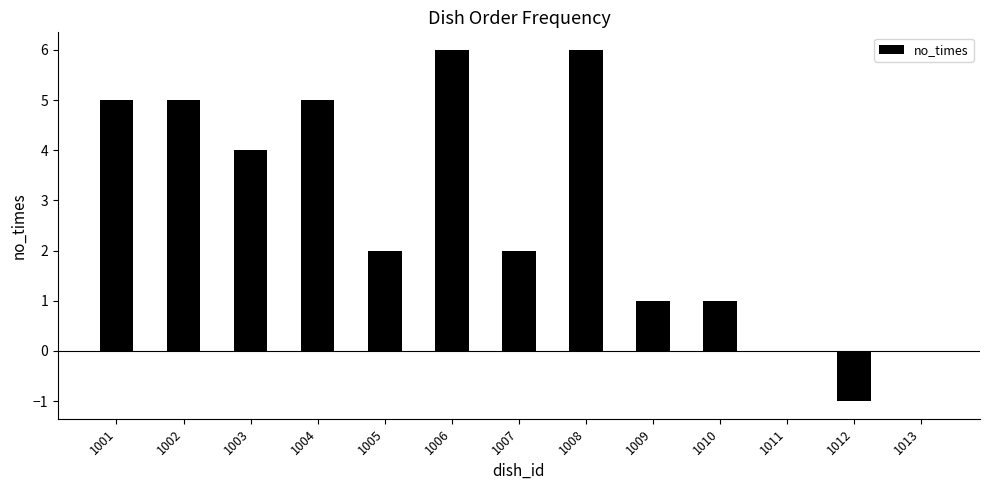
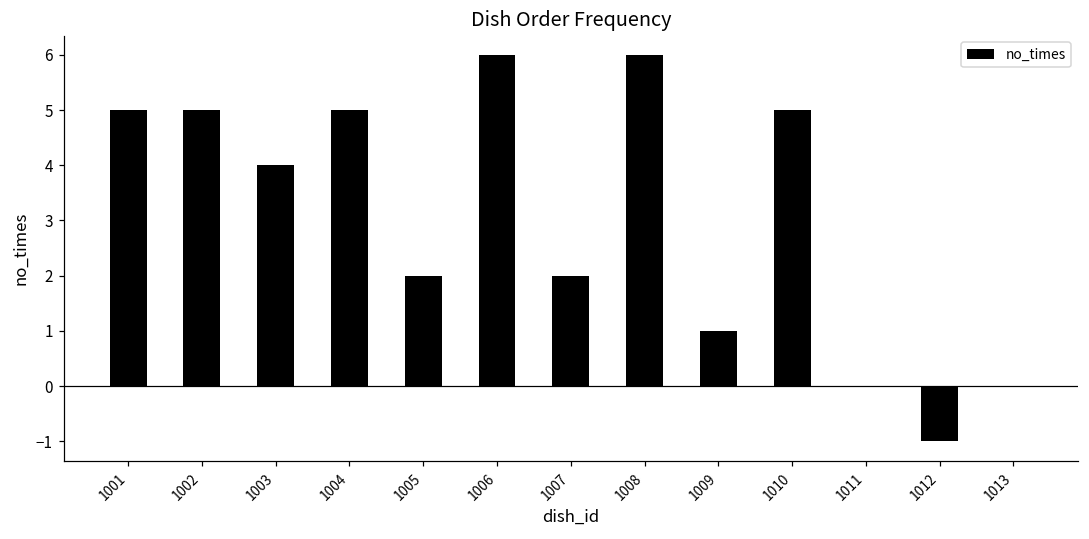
  {
    "1001": 5,
    "1002": 5,
    "1003": 4,
    "1004": 5,
    "1005": 2,
    "1006": 6,
    "1007": 2,
    "1008": 6,
    "1009": 1,
-   "1010": 1,
+   "1010": 5,
    "1011": 0,
    "1012": -1,
    "1013": 0
  }
